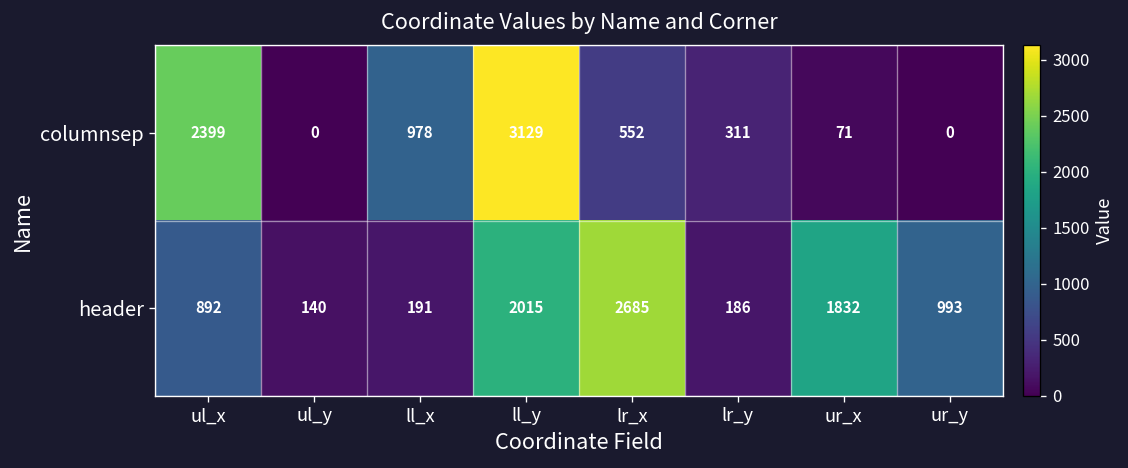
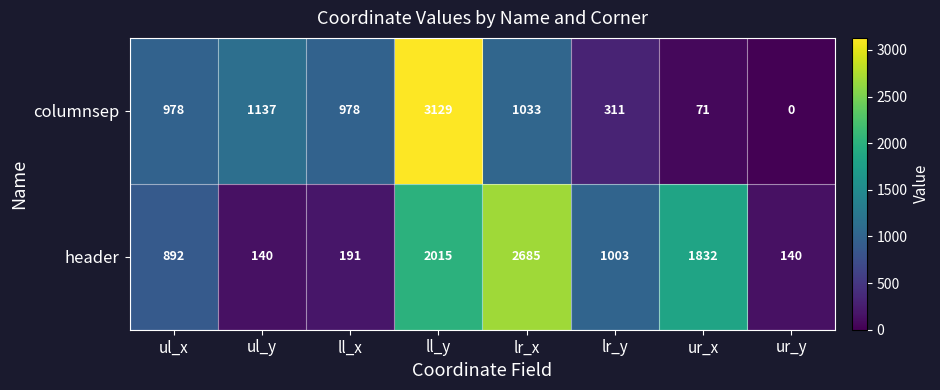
  {
    "columnsep": {
-     "ul_x": 2399,
-     "ul_y": 0,
+     "ul_x": 978,
+     "ul_y": 1137,
      "ll_x": 978,
      "ll_y": 3129,
-     "lr_x": 552,
+     "lr_x": 1033,
      "lr_y": 311,
      "ur_x": 71,
      "ur_y": 0
    },
    "header": {
      "ul_x": 892,
      "ul_y": 140,
      "ll_x": 191,
      "ll_y": 2015,
      "lr_x": 2685,
-     "lr_y": 186,
+     "lr_y": 1003,
      "ur_x": 1832,
-     "ur_y": 993
+     "ur_y": 140
    }
  }
